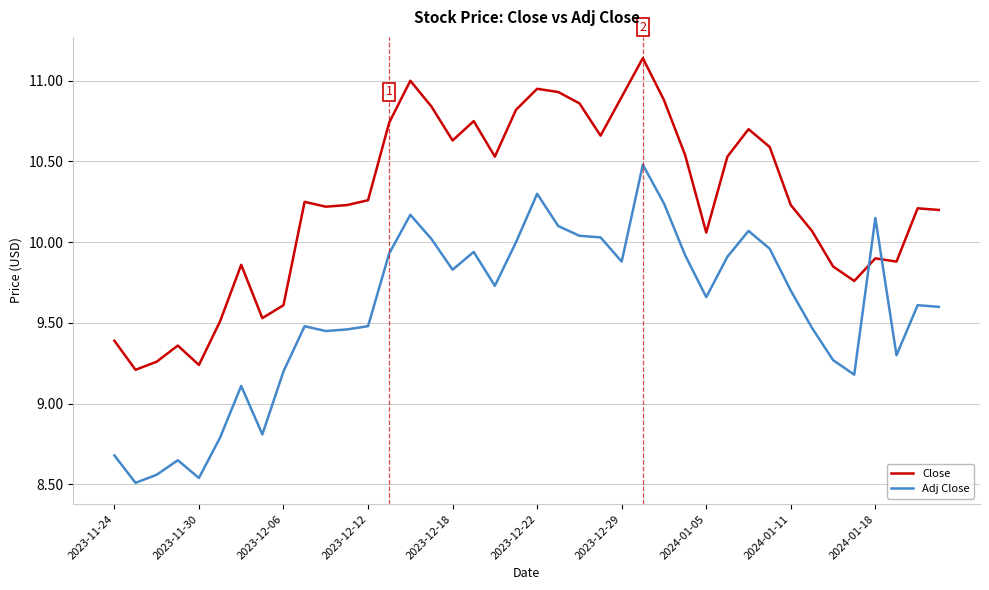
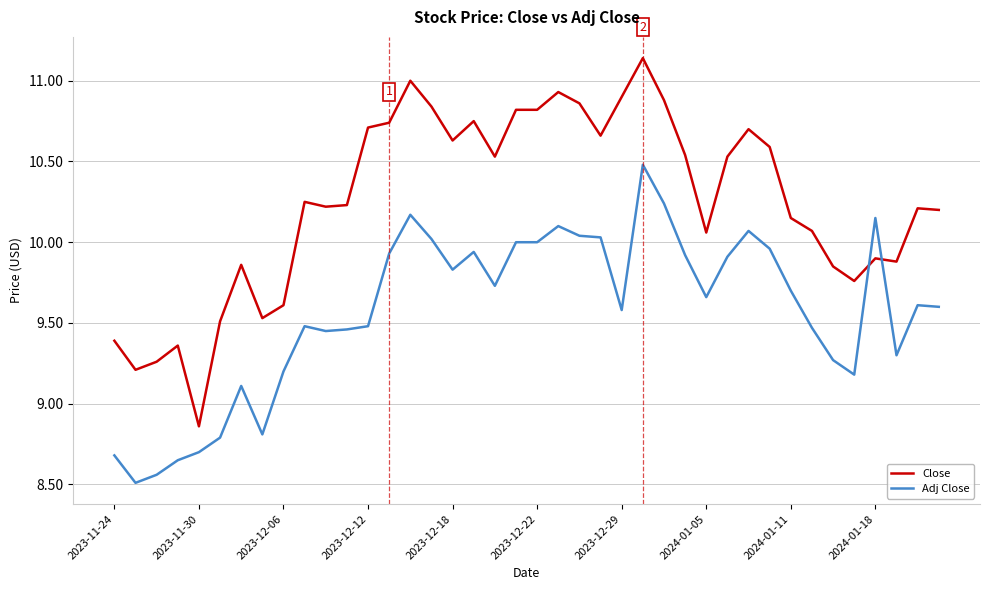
  {
    "Close": {
      "2023-11-24": 9.39,
-     "2023-11-30": 9.24,
+     "2023-11-30": 8.86,
      "2023-12-06": 9.61,
-     "2023-12-12": 10.26,
+     "2023-12-12": 10.71,
      "2023-12-18": 10.63,
-     "2023-12-22": 10.95,
+     "2023-12-22": 10.82,
      "2023-12-29": 10.90,
      "2024-01-05": 10.06,
-     "2024-01-11": 10.23,
+     "2024-01-11": 10.15,
      "2024-01-18": 9.90
    },
    "Adj Close": {
      "2023-11-24": 8.68,
-     "2023-11-30": 8.54,
+     "2023-11-30": 8.70,
      "2023-12-06": 9.20,
      "2023-12-12": 9.48,
      "2023-12-18": 9.83,
-     "2023-12-22": 10.3,
-     "2023-12-29": 9.88,
+     "2023-12-22": 10.0,
+     "2023-12-29": 9.58,
      "2024-01-05": 9.66,
      "2024-01-11": 9.70,
      "2024-01-18": 10.15
    }
  }
